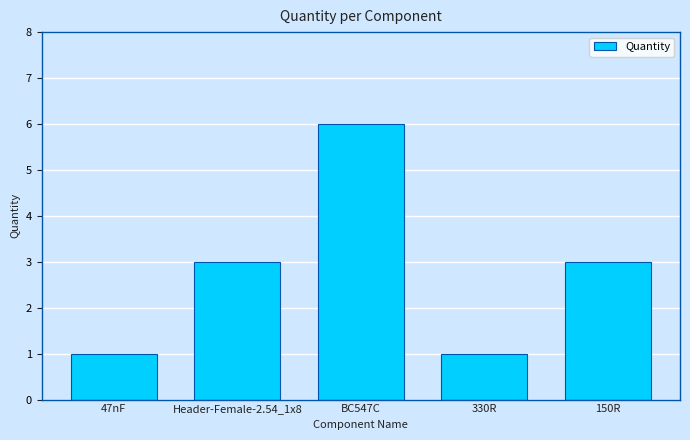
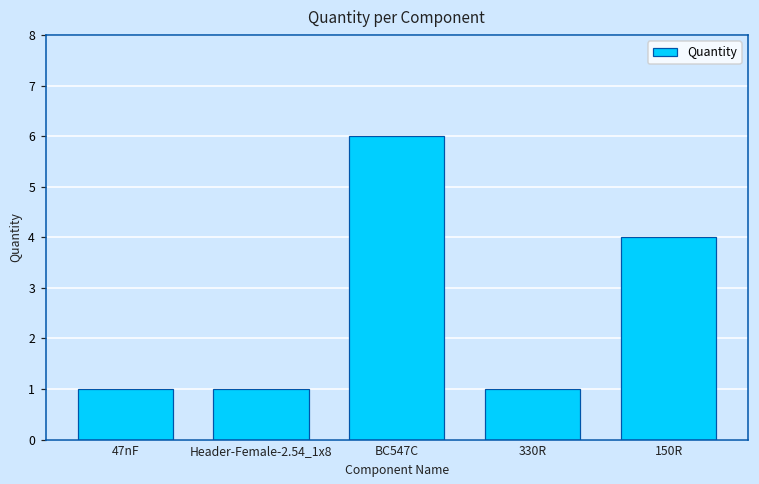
  {
    "47nF": 1,
-   "Header-Female-2.54_1x8": 3,
+   "Header-Female-2.54_1x8": 1,
    "BC547C": 6,
    "330R": 1,
-   "150R": 3
+   "150R": 4
  }
